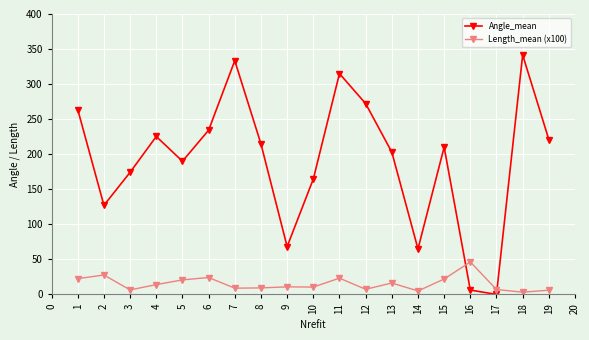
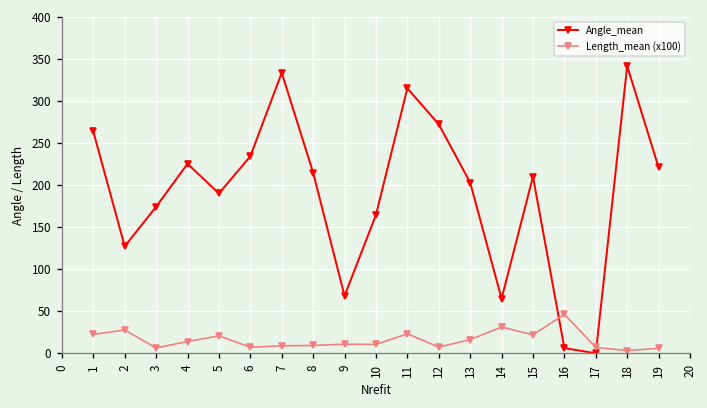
  {
    "Angle_mean": {
      "1": 260,
      "2": 130,
      "3": 170,
      "4": 230,
      "5": 190,
      "6": 230,
      "7": 330,
      "8": 210,
      "9": 70,
      "10": 160,
      "11": 320,
      "12": 270,
      "13": 200,
      "14": 60,
      "15": 210,
      "16": 10,
      "17": 0,
      "18": 340,
      "19": 220
    },
    "Length_mean (x100)": {
      "1": 20,
      "2": 30,
      "3": 10,
      "4": 10,
      "5": 20,
-     "6": 20,
+     "6": 10,
      "7": 10,
      "8": 10,
      "9": 10,
      "10": 10,
      "11": 20,
      "12": 10,
      "13": 20,
-     "14": 0,
+     "14": 30,
      "15": 20,
      "16": 50,
      "17": 10,
      "18": 0,
      "19": 10
    }
  }
